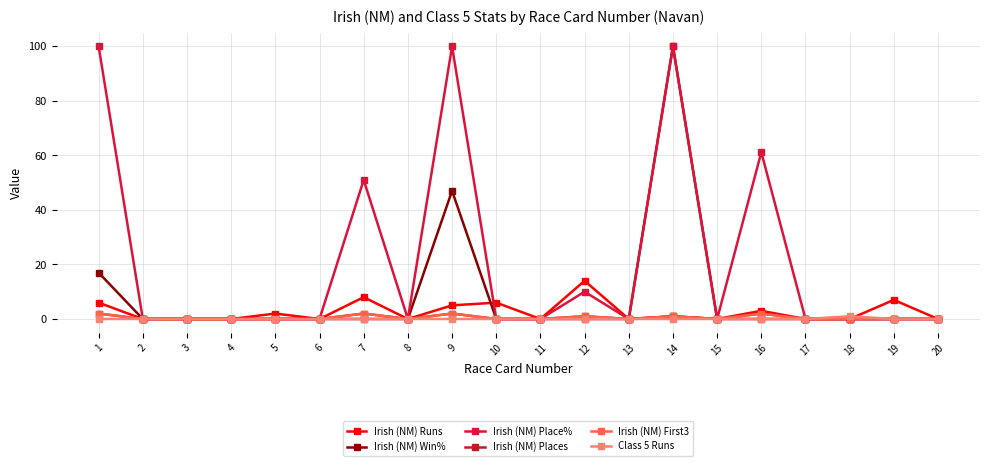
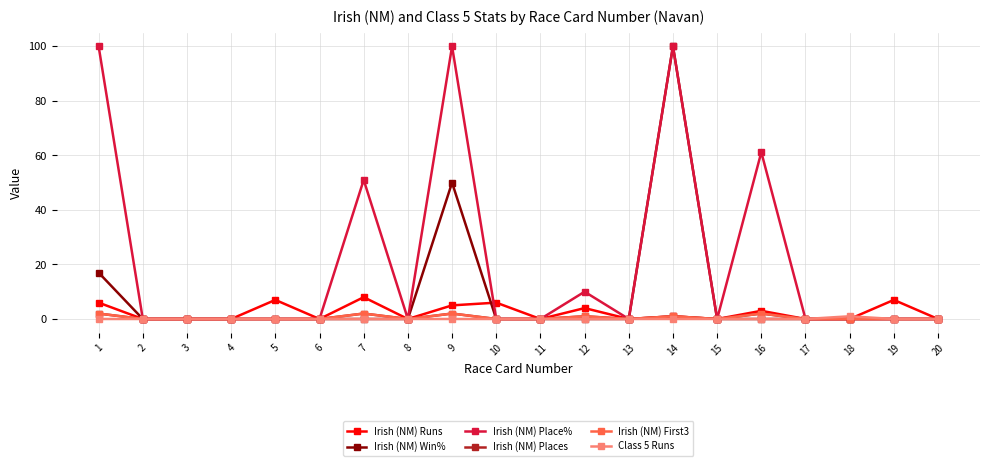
  {
    "Irish (NM) Runs": {
      "1": 6,
-     "5": 2,
+     "5": 7,
      "7": 8,
      "9": 5,
      "10": 6,
-     "12": 14,
+     "12": 4,
      "16": 3,
      "19": 7
    },
    "Irish (NM) Win%": {
      "1": 17,
-     "9": 47
+     "9": 50
    },
    "Irish (NM) Place%": {
      "1": 100,
      "7": 51,
      "9": 100,
      "12": 10,
      "16": 61
    }
  }
